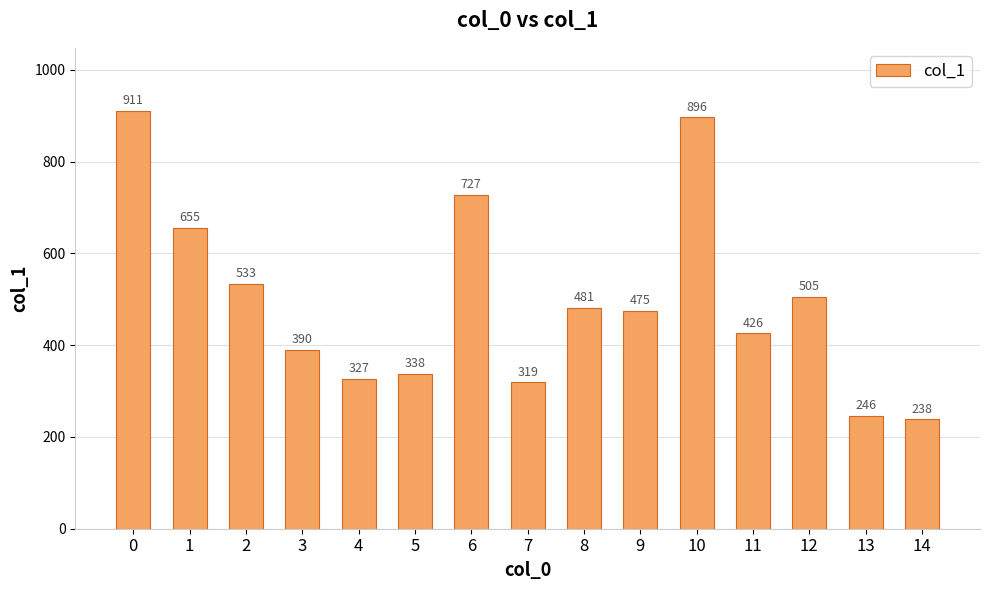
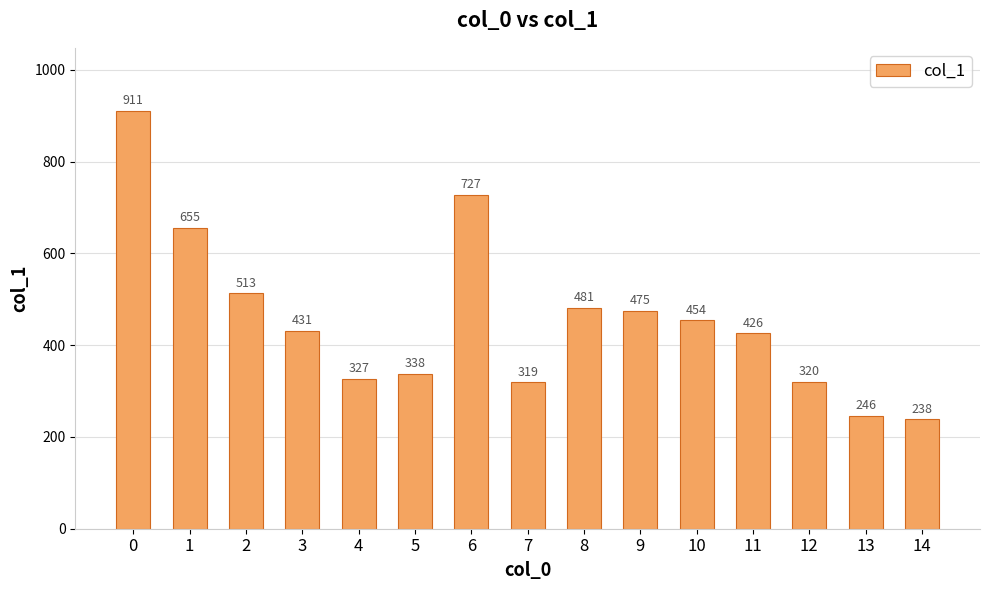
  {
    "0": 911,
    "1": 655,
-   "2": 533,
-   "3": 390,
+   "2": 513,
+   "3": 431,
    "4": 327,
    "5": 338,
    "6": 727,
    "7": 319,
    "8": 481,
    "9": 475,
-   "10": 896,
+   "10": 454,
    "11": 426,
-   "12": 505,
+   "12": 320,
    "13": 246,
    "14": 238
  }
